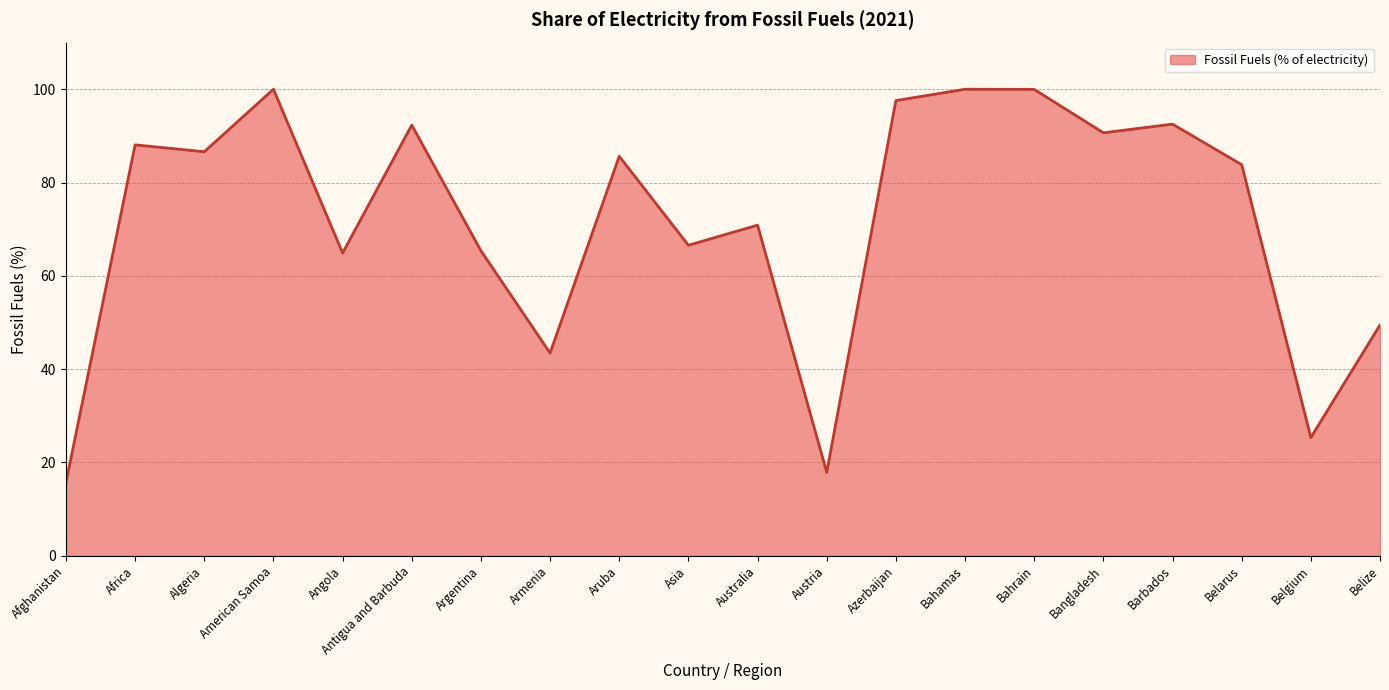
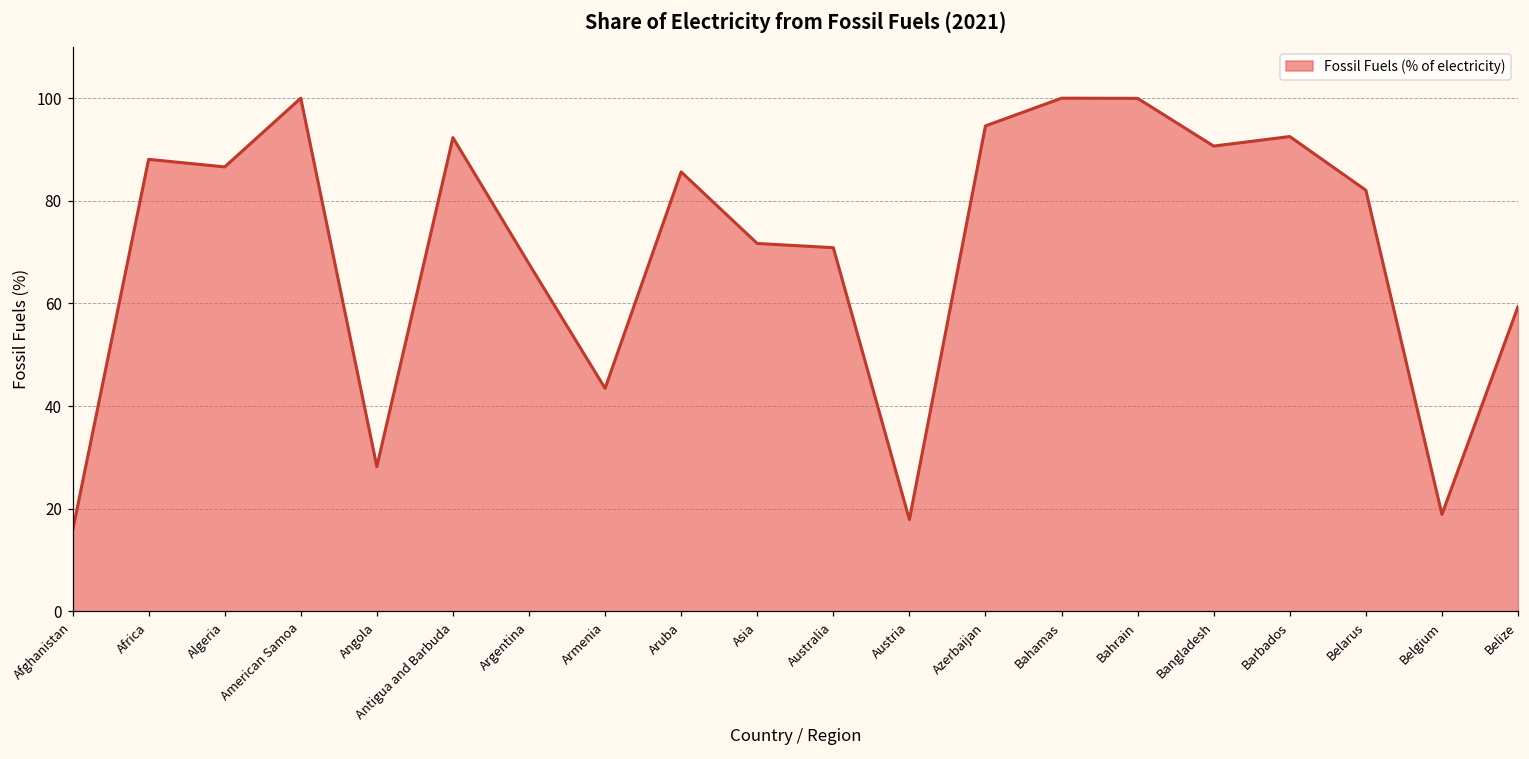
  {
    "Afghanistan": 16,
    "Africa": 88,
    "Algeria": 87,
    "American Samoa": 100,
-   "Angola": 65,
+   "Angola": 28,
    "Antigua and Barbuda": 92,
-   "Argentina": 65,
+   "Argentina": 68,
    "Armenia": 43,
    "Aruba": 86,
-   "Asia": 67,
+   "Asia": 72,
    "Australia": 71,
    "Austria": 18,
-   "Azerbaijan": 98,
+   "Azerbaijan": 95,
    "Bahamas": 100,
    "Bahrain": 100,
    "Bangladesh": 91,
    "Barbados": 93,
-   "Belarus": 84,
-   "Belgium": 25,
-   "Belize": 49
+   "Belarus": 82,
+   "Belgium": 19,
+   "Belize": 59
  }
